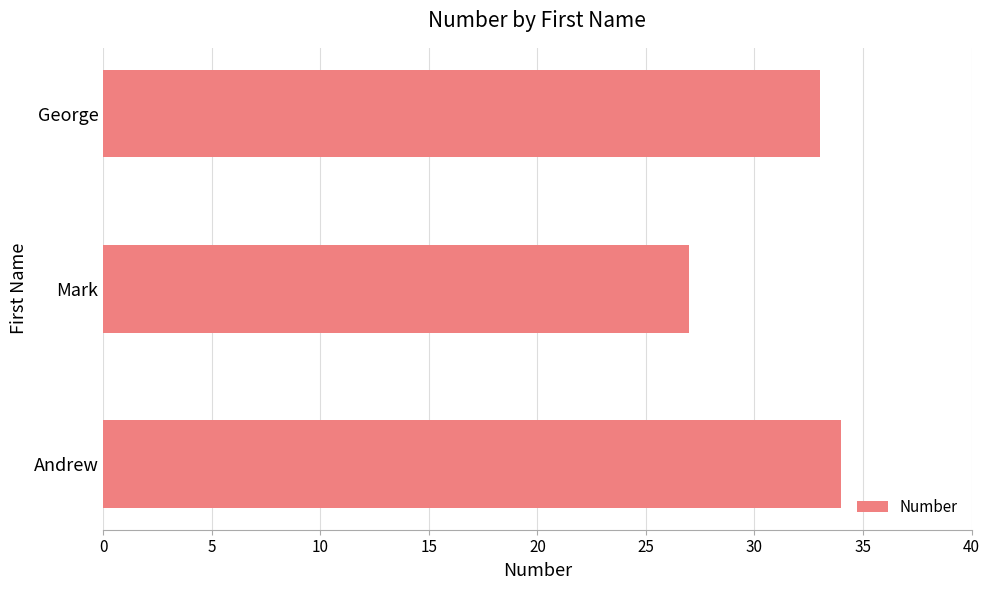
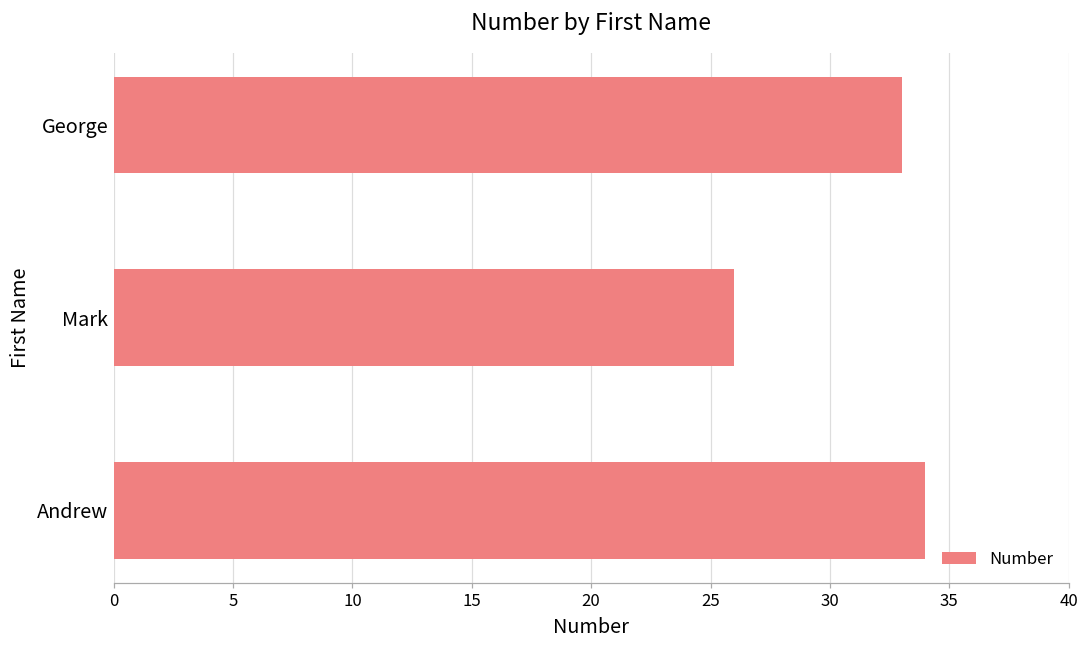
  {
    "George": 33,
-   "Mark": 27,
+   "Mark": 26,
    "Andrew": 34
  }
